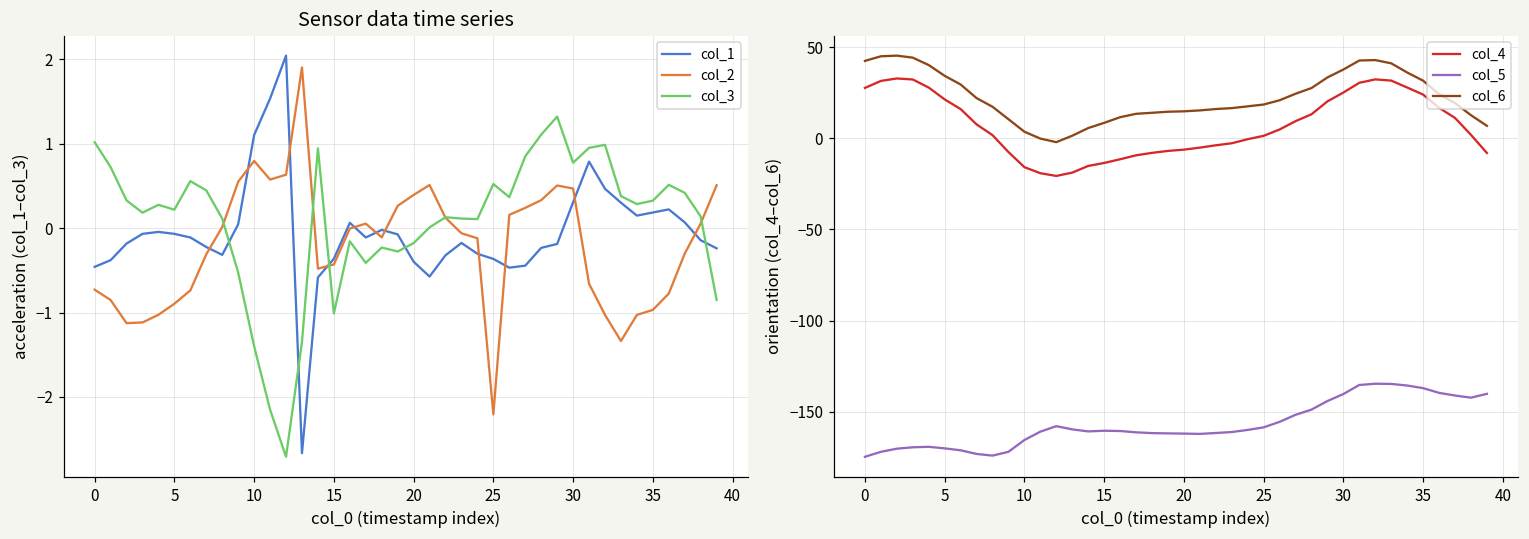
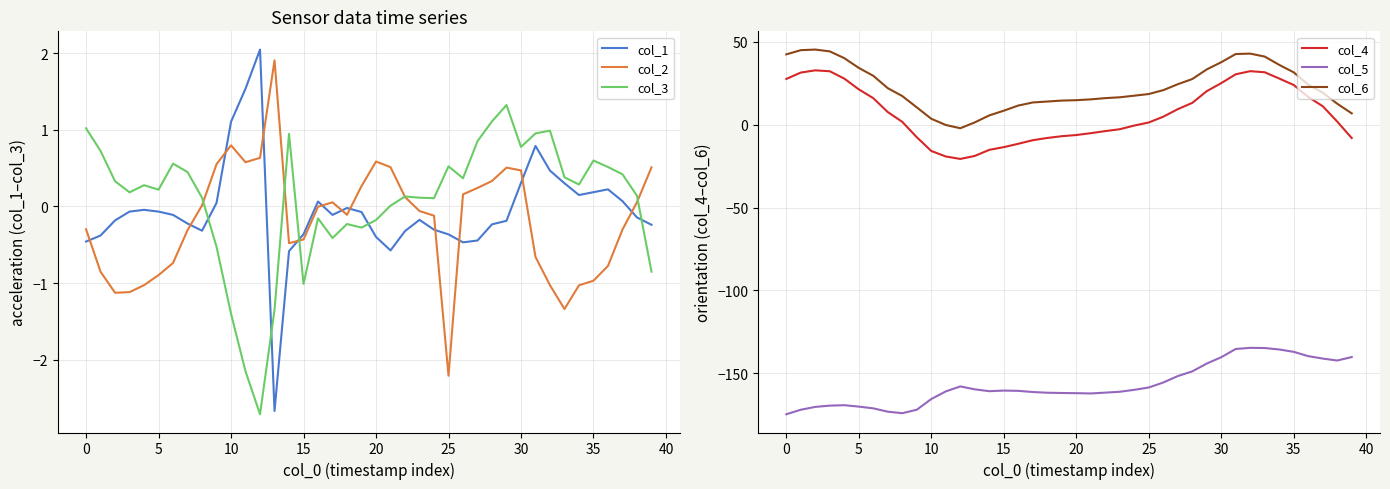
  {
    "Sensor data time series": {
      "col_1": {
        "0": -0.5,
        "5": -0.1,
        "10": 1.1,
        "15": -0.4,
        "20": -0.4,
        "25": -0.4,
        "30": 0.3,
        "35": 0.2
      },
      "col_2": {
-       "0": -0.7,
+       "0": -0.3,
        "5": -0.9,
        "10": 0.8,
        "15": -0.4,
-       "20": 0.4,
+       "20": 0.6,
        "25": -2.2,
        "30": 0.5,
        "35": -1.0
      },
      "col_3": {
        "0": 1.0,
        "5": 0.2,
        "10": -1.4,
        "15": -1.0,
        "20": -0.2,
        "25": 0.5,
        "30": 0.8,
-       "35": 0.3
+       "35": 0.6
      }
    }
  }
